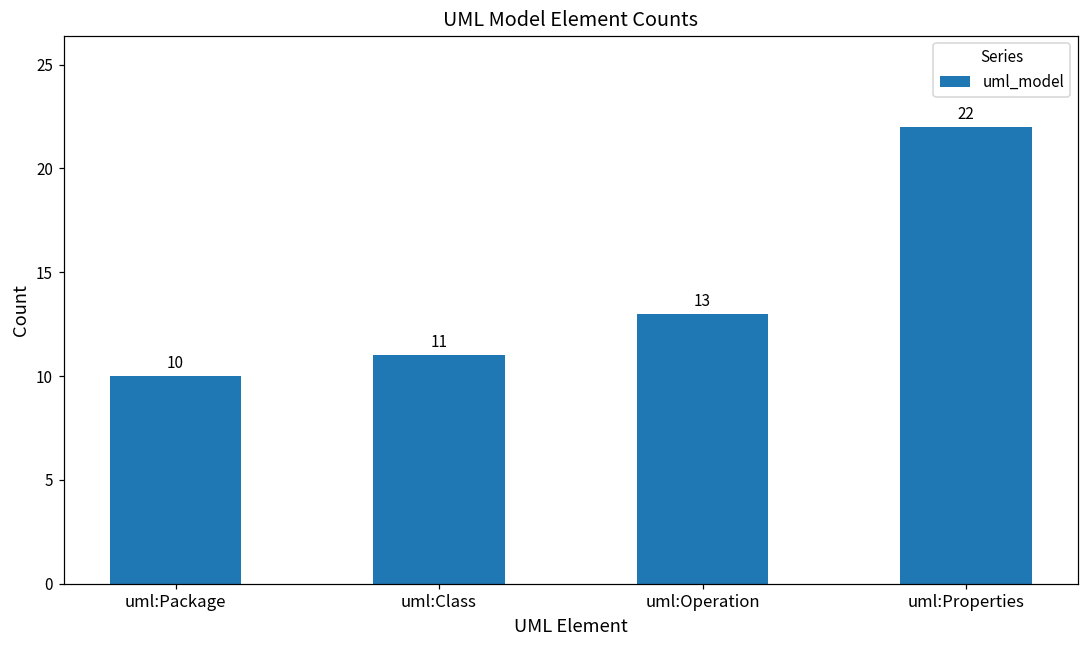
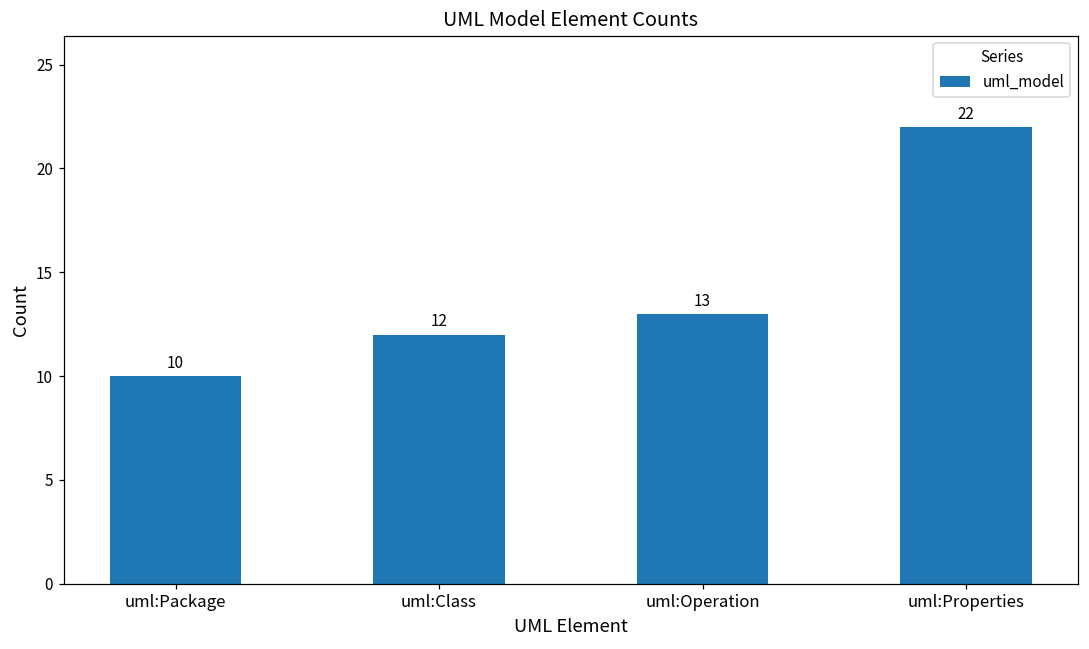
  {
    "uml:Package": 10,
-   "uml:Class": 11,
+   "uml:Class": 12,
    "uml:Operation": 13,
    "uml:Properties": 22
  }
